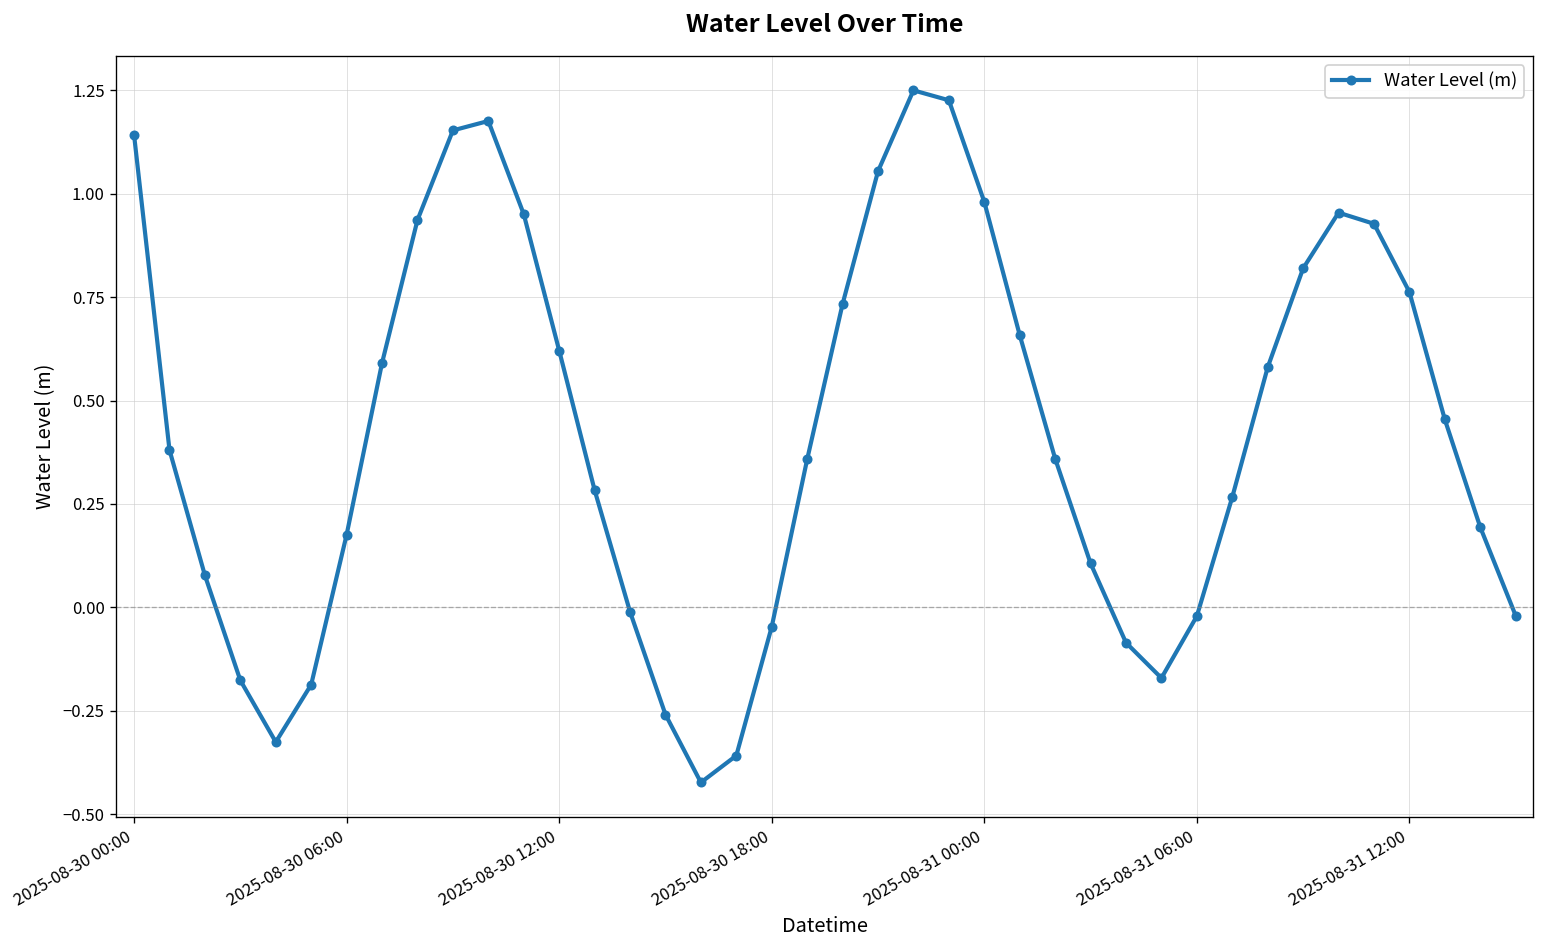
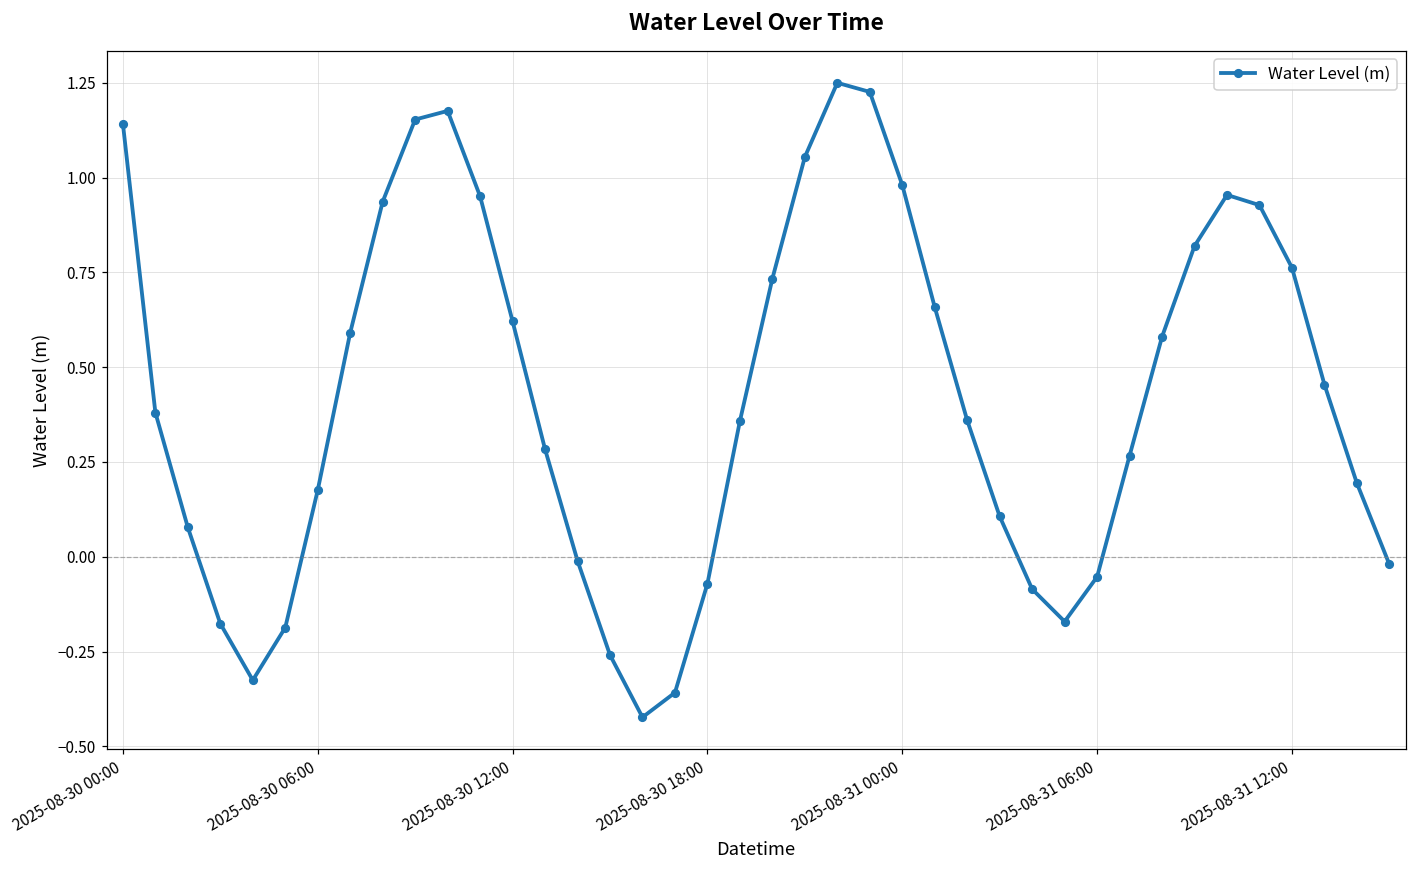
  {
    "2025-08-30 00:00": 1.14,
    "2025-08-30 06:00": 0.18,
    "2025-08-30 12:00": 0.62,
-   "2025-08-30 18:00": -0.05,
+   "2025-08-30 18:00": -0.07,
    "2025-08-31 00:00": 0.98,
-   "2025-08-31 06:00": -0.02,
+   "2025-08-31 06:00": -0.05,
    "2025-08-31 12:00": 0.76
  }
